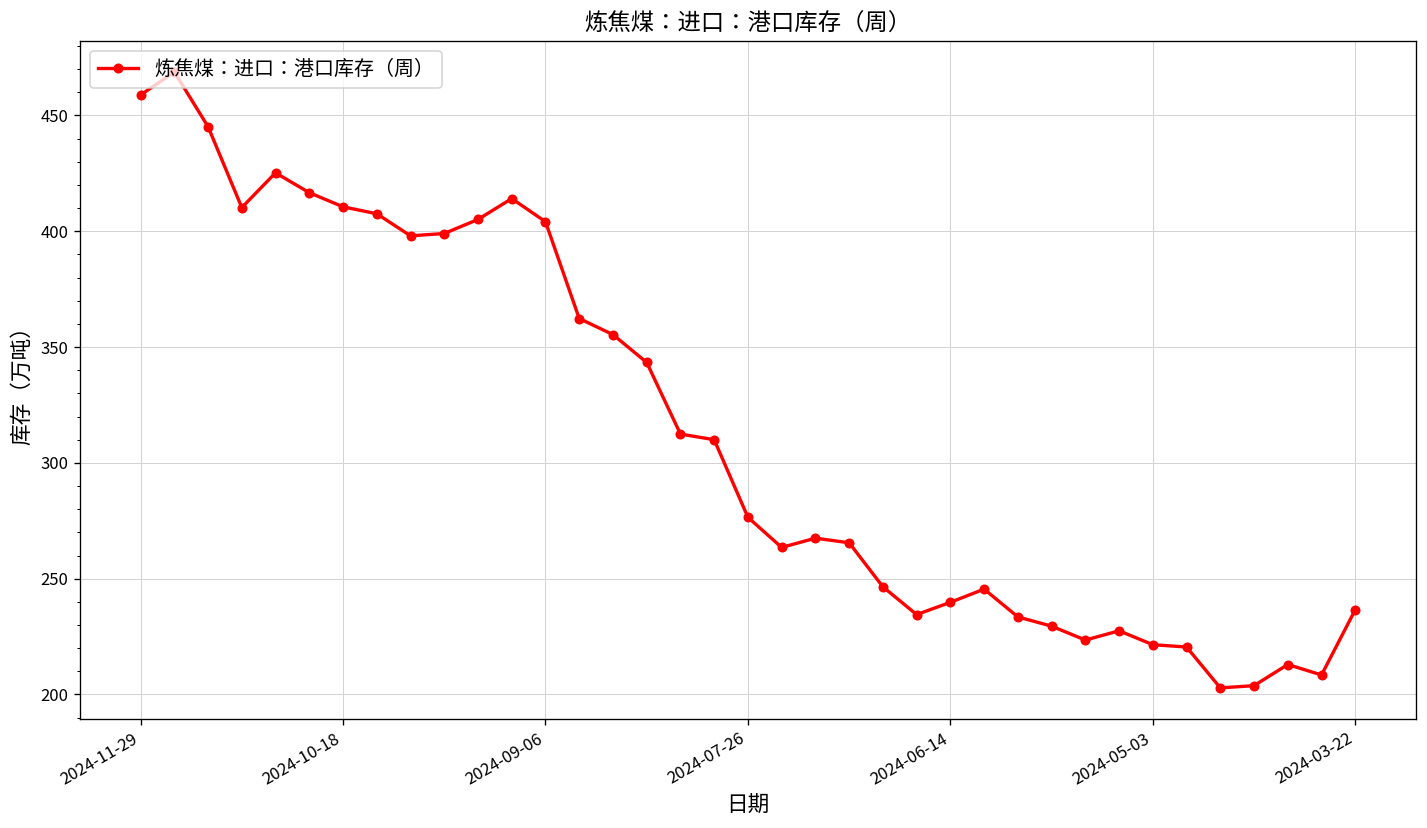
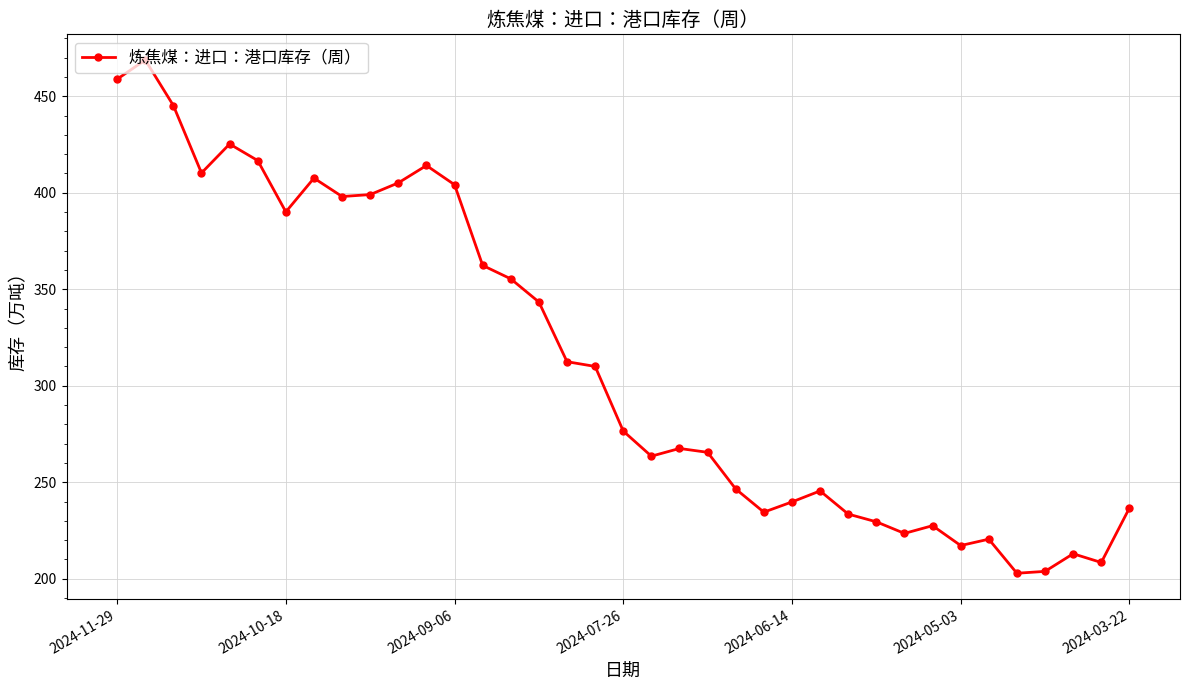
  {
    "2024-11-29": 459,
-   "2024-10-18": 411,
+   "2024-10-18": 390,
    "2024-09-06": 404,
    "2024-07-26": 277,
    "2024-06-14": 240,
-   "2024-05-03": 222,
+   "2024-05-03": 217,
    "2024-03-22": 237
  }
